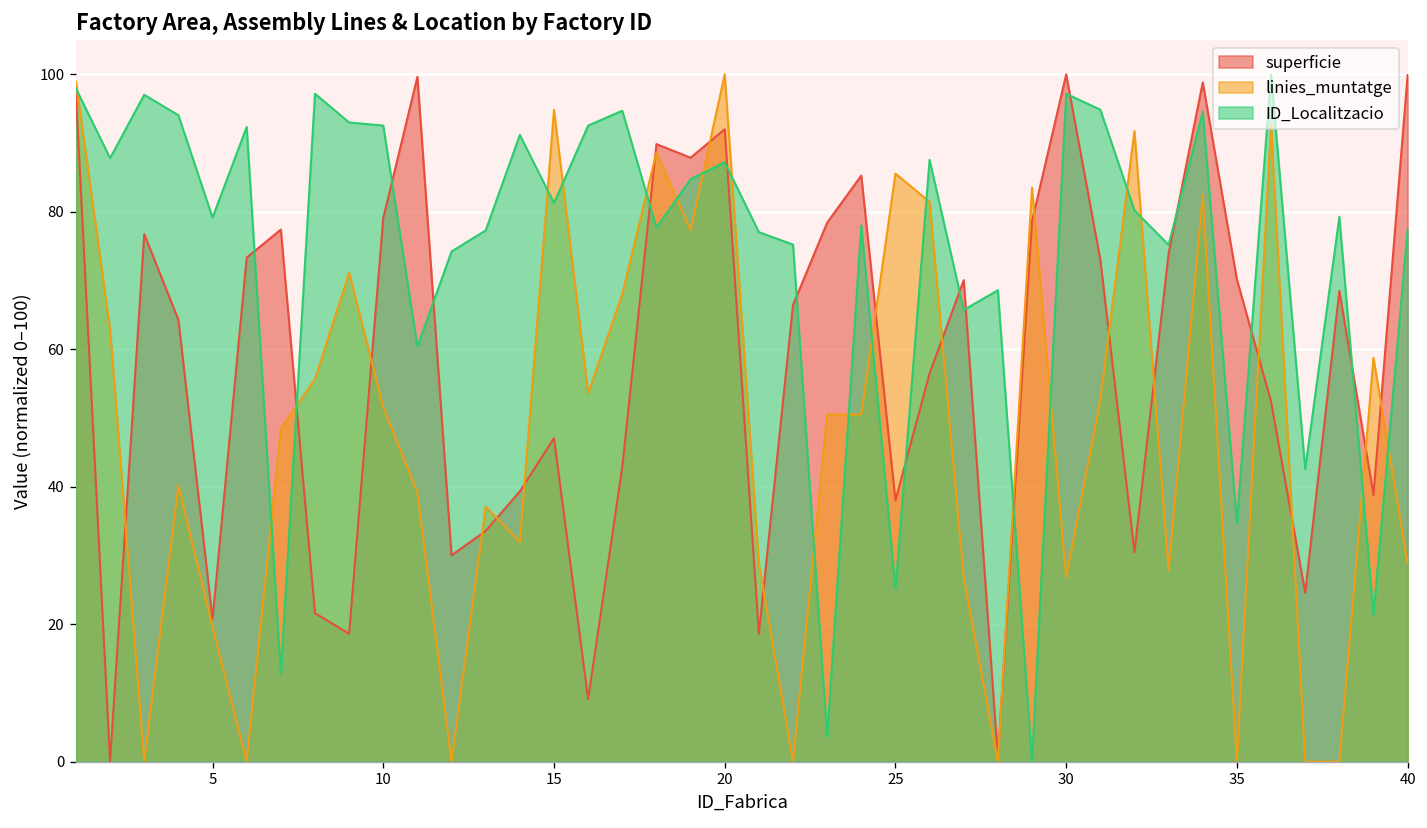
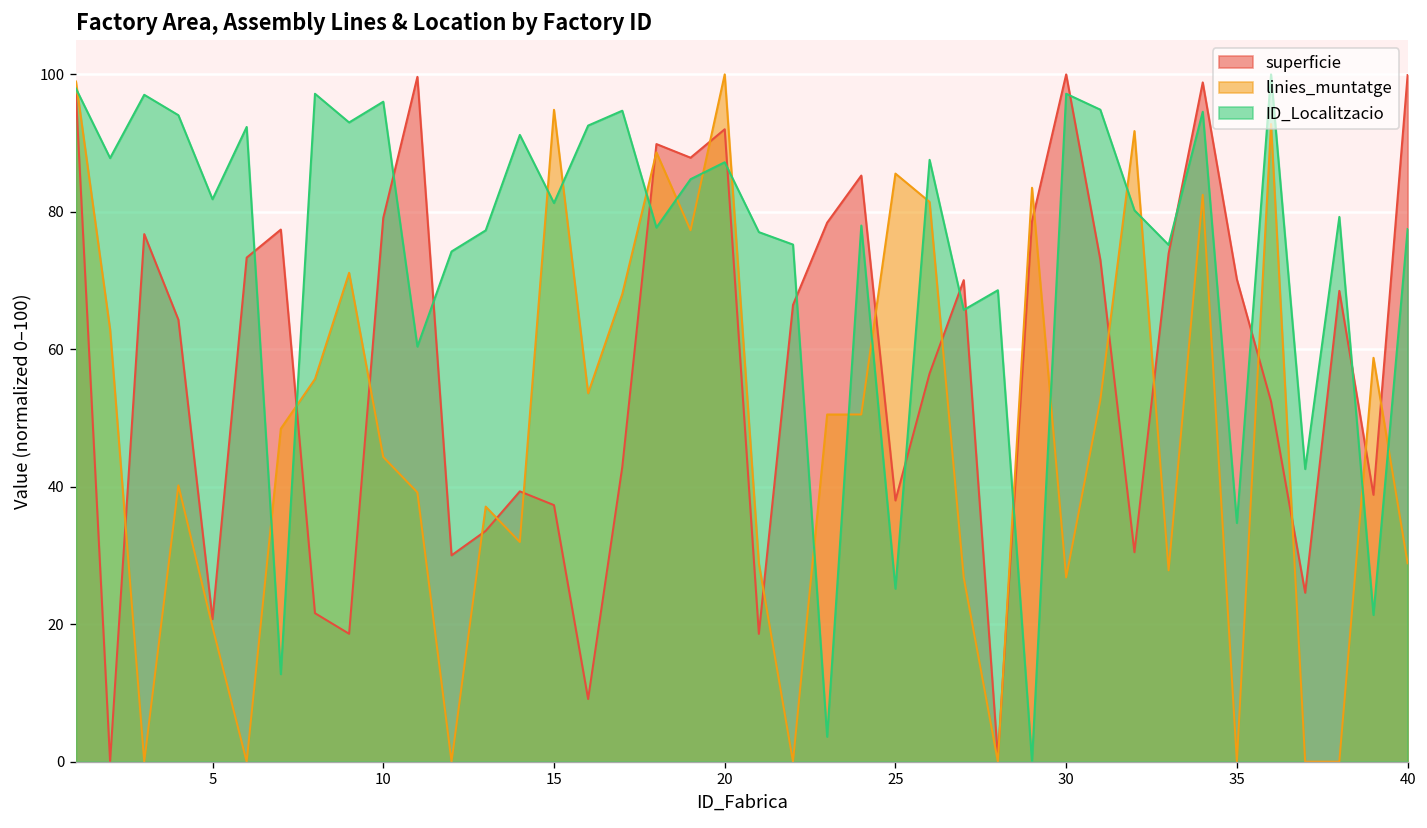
  {
    "superficie": {
      "5": 21,
      "10": 79,
-     "15": 47,
+     "15": 37,
      "20": 92,
      "25": 38,
      "30": 100,
      "35": 70,
      "40": 100
    },
    "linies_muntatge": {
      "5": 20,
-     "10": 52,
+     "10": 44,
      "15": 95,
      "20": 100,
      "25": 86,
      "30": 27,
      "35": 0,
      "40": 29
    },
    "ID_Localitzacio": {
-     "5": 79,
-     "10": 93,
+     "5": 82,
+     "10": 96,
      "15": 81,
      "20": 87,
      "25": 25,
      "30": 97,
      "35": 35,
      "40": 78
    }
  }
